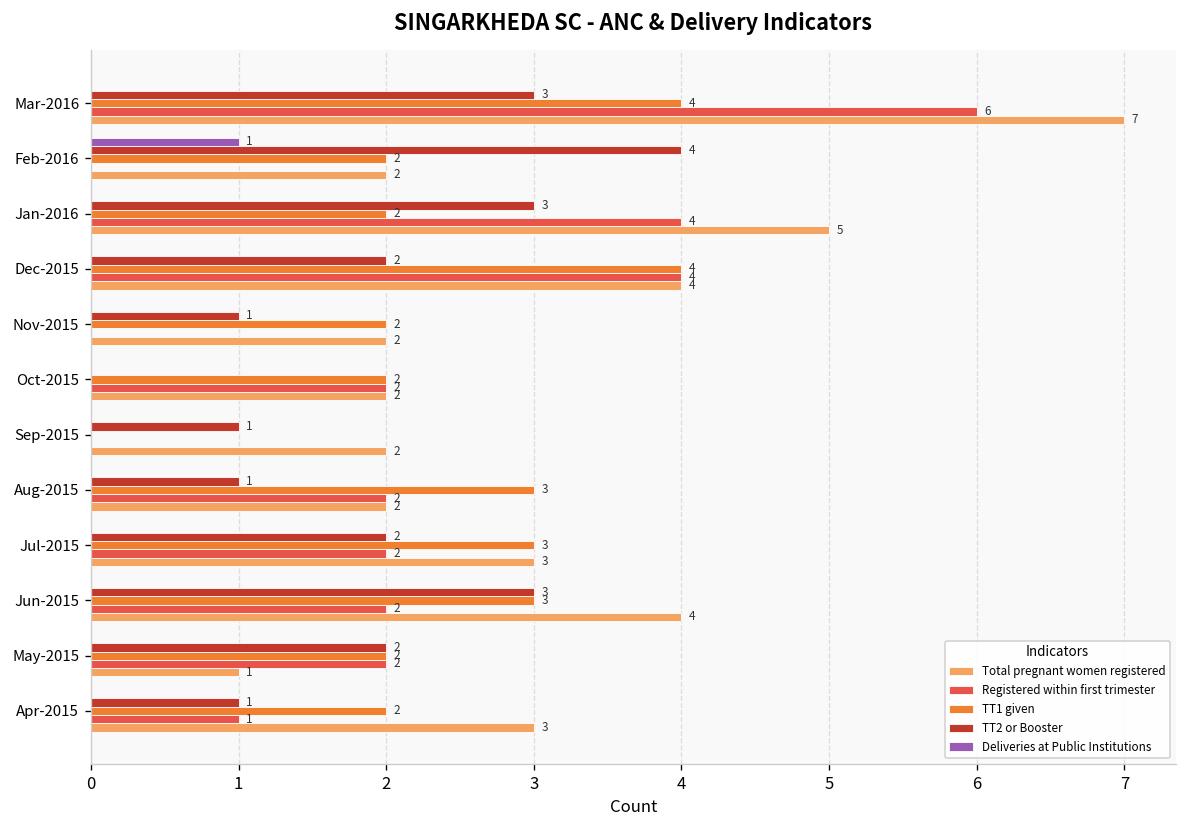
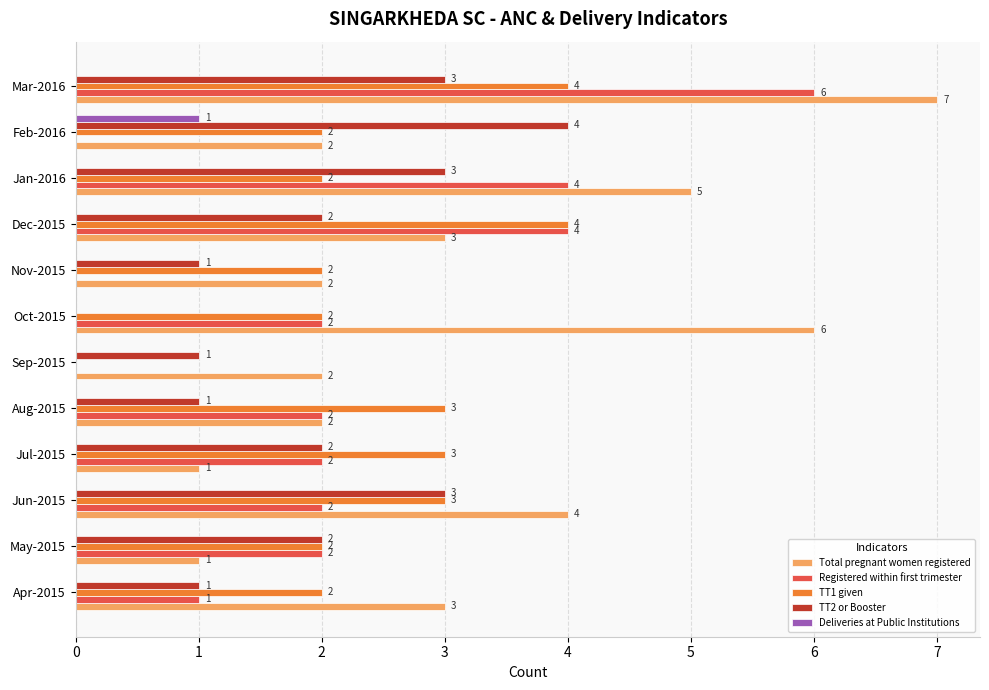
  {
    "Total pregnant women registered": {
      "Mar-2016": 7,
      "Feb-2016": 2,
      "Jan-2016": 5,
-     "Dec-2015": 4,
+     "Dec-2015": 3,
      "Nov-2015": 2,
-     "Oct-2015": 2,
+     "Oct-2015": 6,
      "Sep-2015": 2,
-     "Jul-2015": 3,
+     "Jul-2015": 1,
      "Jun-2015": 4,
      "May-2015": 1,
      "Apr-2015": 3
    },
    "Deliveries at Public Institutions": {
      "Feb-2016": 1
    }
  }
